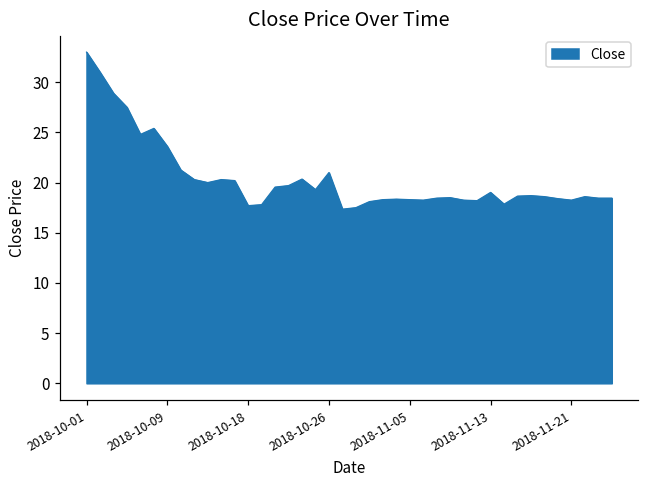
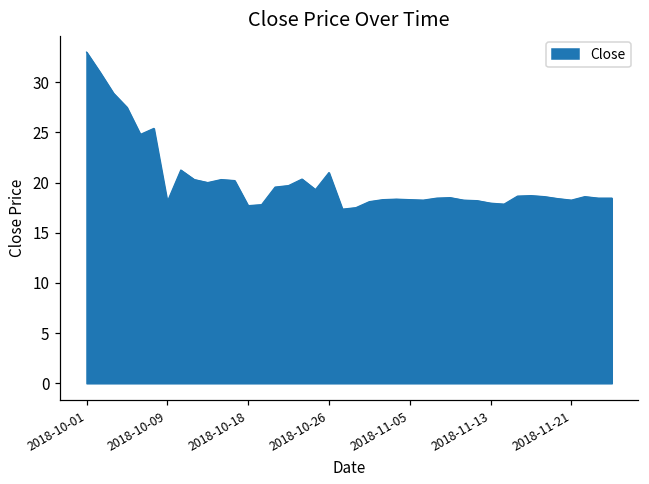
  {
    "2018-10-01": 33,
-   "2018-10-09": 24,
+   "2018-10-09": 18,
    "2018-10-18": 18,
    "2018-10-26": 21,
    "2018-11-05": 18,
-   "2018-11-13": 19,
+   "2018-11-13": 18,
    "2018-11-21": 18
  }
